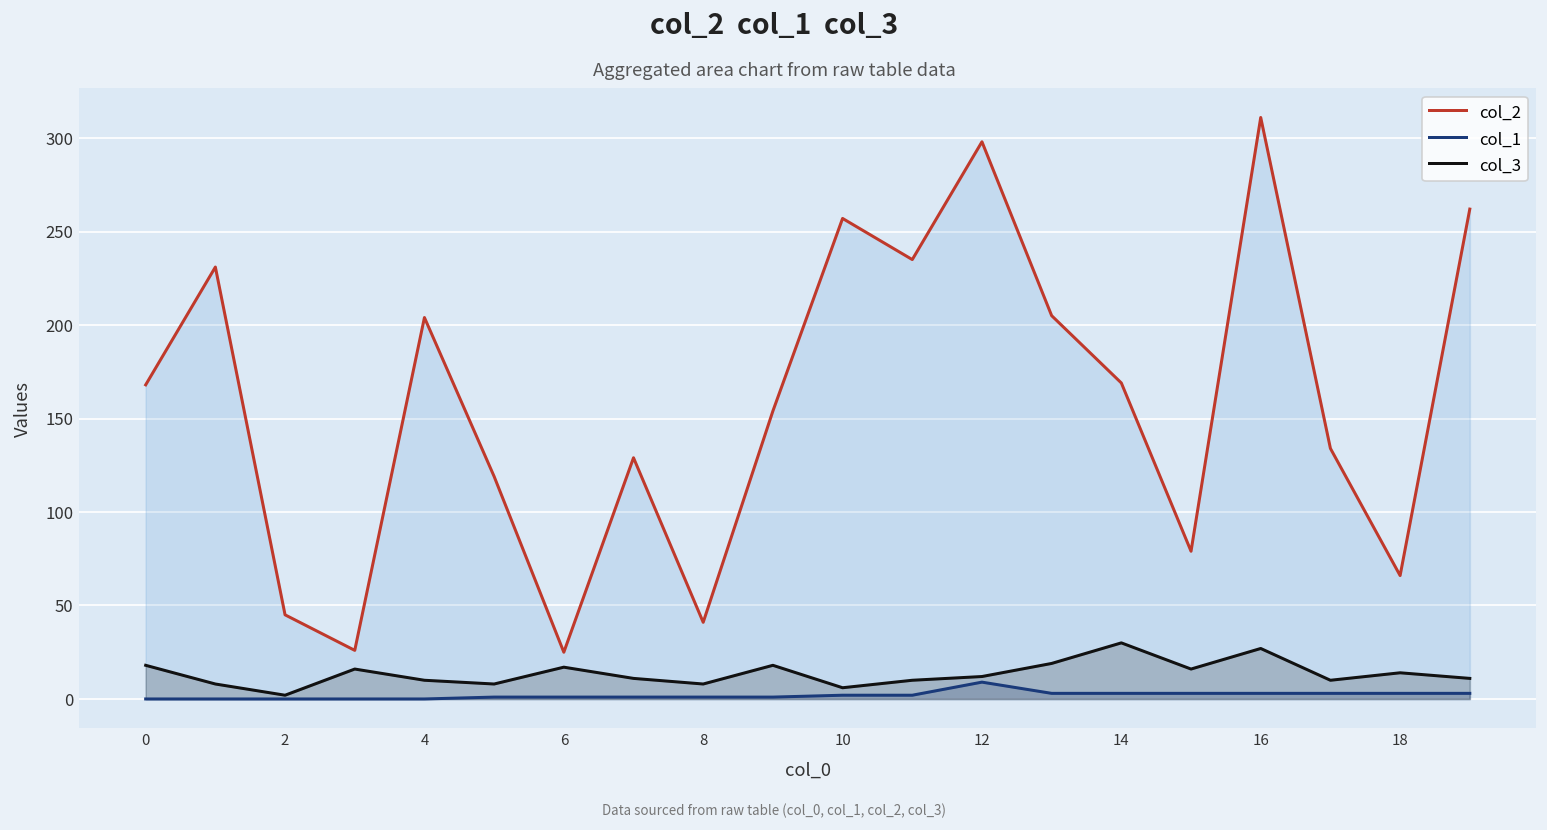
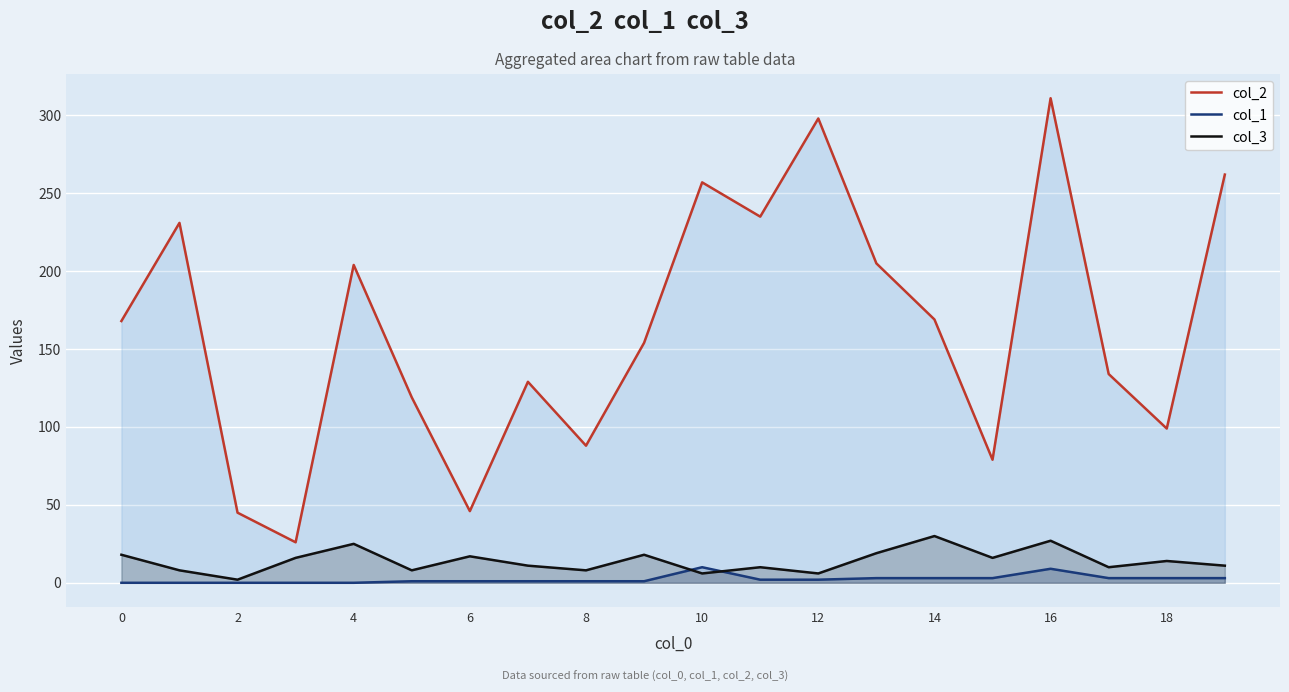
  {
    "col_2": {
      "0": 168,
      "2": 45,
      "4": 204,
-     "6": 25,
-     "8": 41,
+     "6": 46,
+     "8": 88,
      "10": 257,
      "12": 298,
      "14": 169,
      "16": 311,
-     "18": 66
+     "18": 99
    },
    "col_1": {
      "0": 0,
      "2": 0,
      "4": 0,
      "6": 1,
      "8": 1,
-     "10": 2,
-     "12": 9,
+     "10": 10,
+     "12": 2,
      "14": 3,
-     "16": 3,
+     "16": 9,
      "18": 3
    },
    "col_3": {
      "0": 18,
      "2": 2,
-     "4": 10,
+     "4": 25,
      "6": 17,
      "8": 8,
      "10": 6,
-     "12": 12,
+     "12": 6,
      "14": 30,
      "16": 27,
      "18": 14
    }
  }
